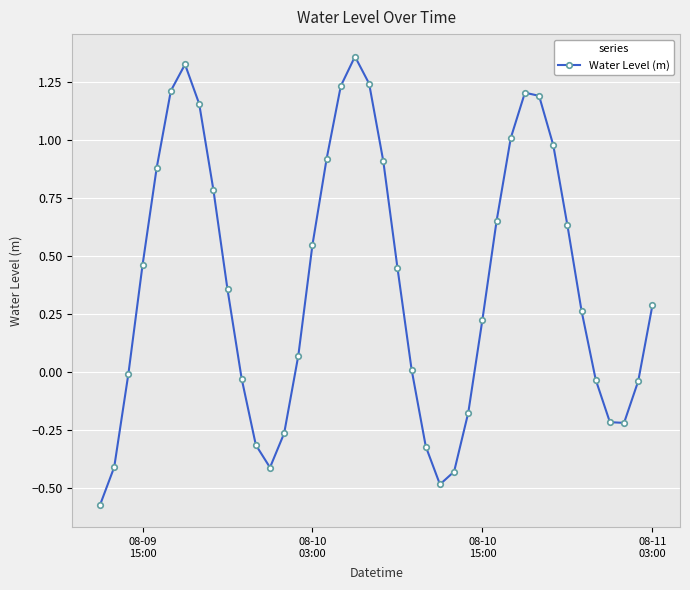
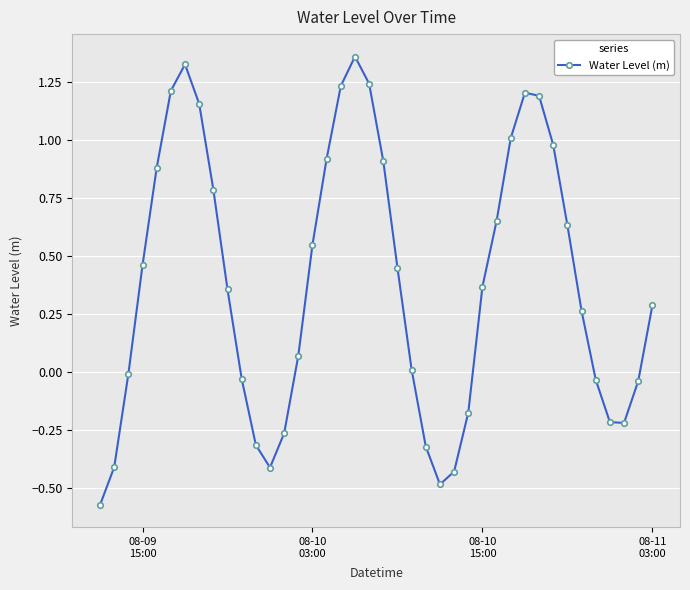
  {
    "08-09 15:00": 0.46,
    "08-10 03:00": 0.55,
-   "08-10 15:00": 0.23,
+   "08-10 15:00": 0.37,
    "08-11 03:00": 0.29
  }
